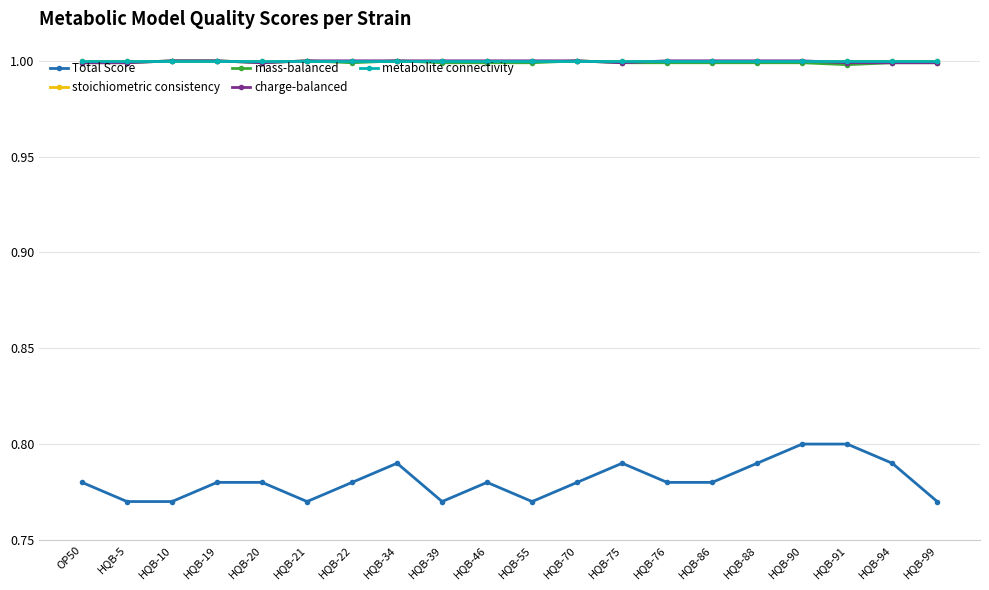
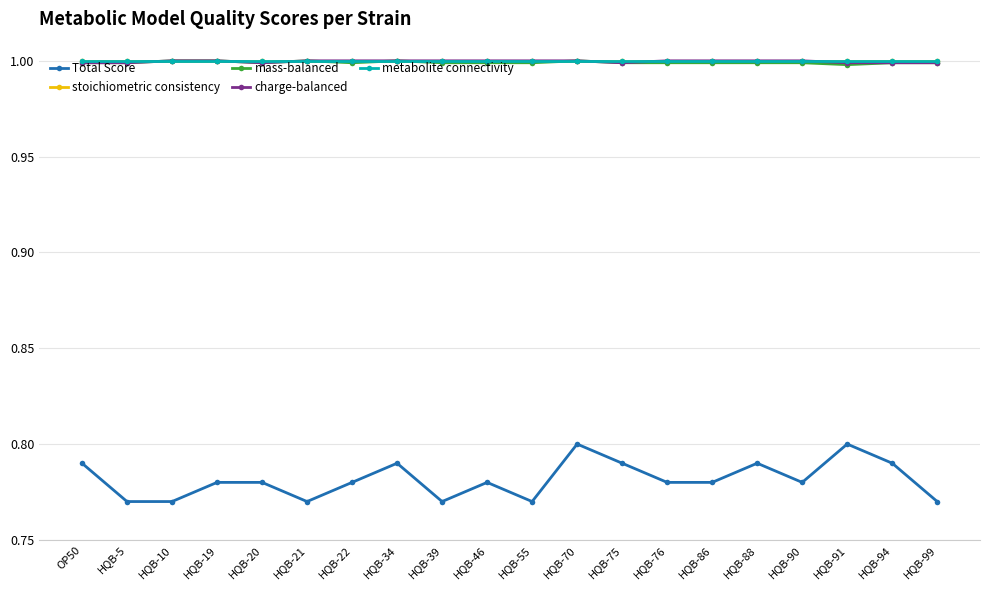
  {
    "Total Score": {
-     "OP50": 0.78,
+     "OP50": 0.79,
      "HQB-5": 0.77,
      "HQB-10": 0.77,
      "HQB-19": 0.78,
      "HQB-20": 0.78,
      "HQB-21": 0.77,
      "HQB-22": 0.78,
      "HQB-34": 0.79,
      "HQB-39": 0.77,
      "HQB-46": 0.78,
      "HQB-55": 0.77,
-     "HQB-70": 0.78,
+     "HQB-70": 0.80,
      "HQB-75": 0.79,
      "HQB-76": 0.78,
      "HQB-86": 0.78,
      "HQB-88": 0.79,
-     "HQB-90": 0.80,
+     "HQB-90": 0.78,
      "HQB-91": 0.80,
      "HQB-94": 0.79,
      "HQB-99": 0.77
    }
  }
